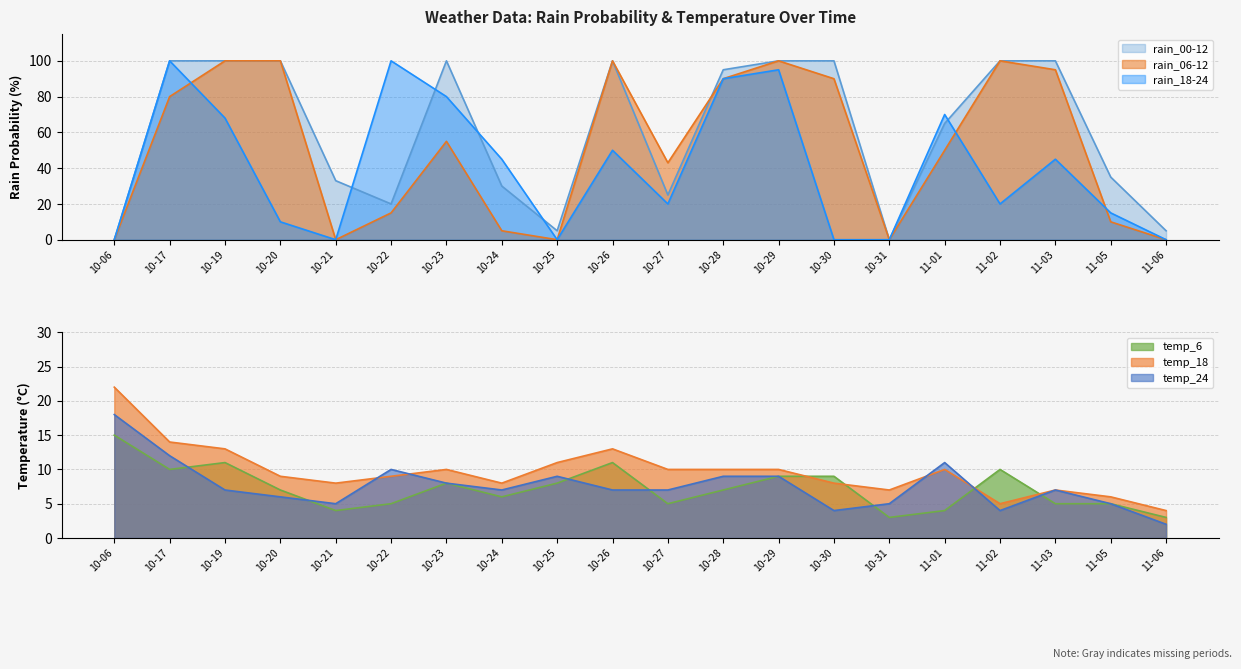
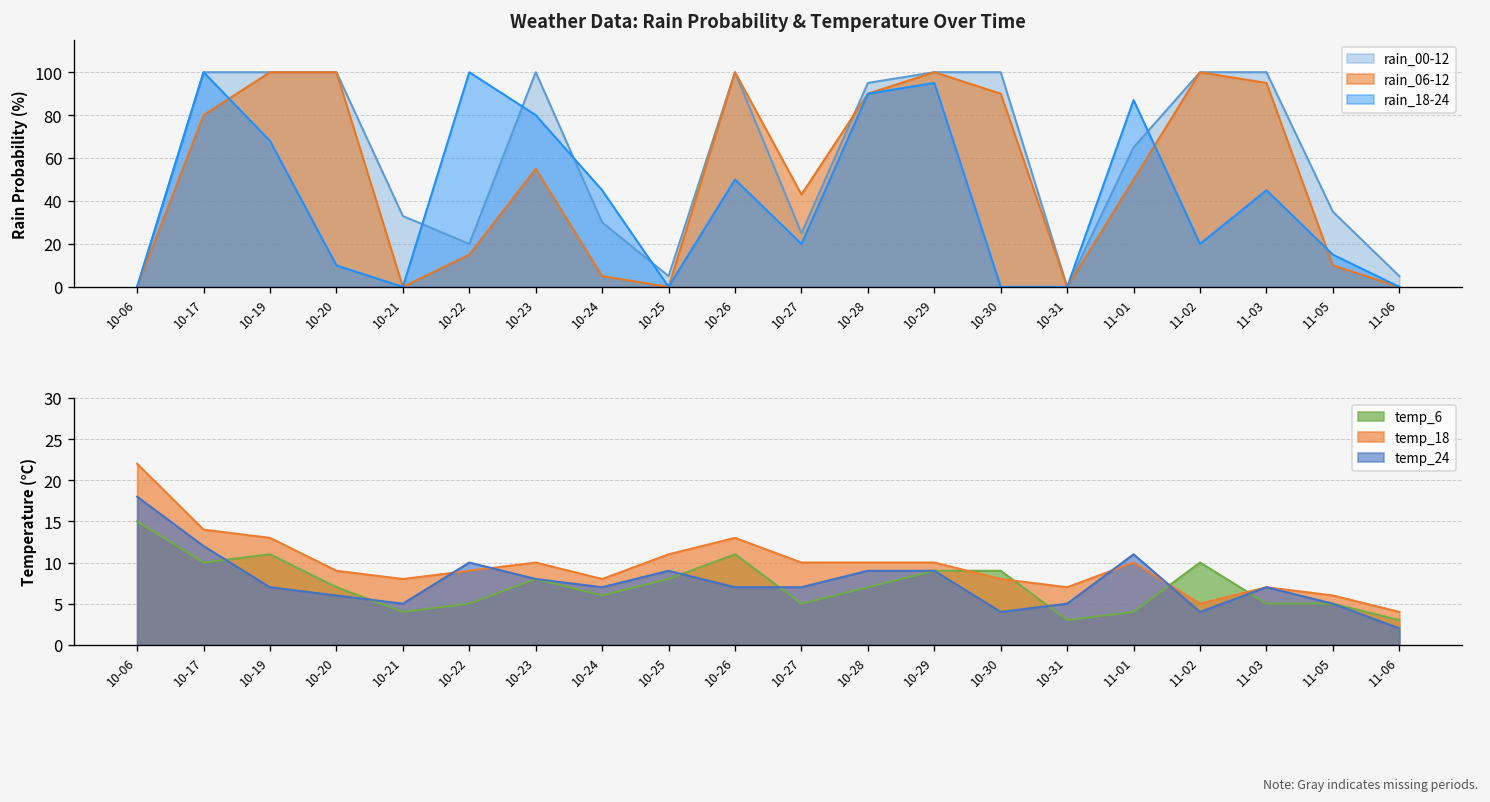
  {
    "Weather Data: Rain Probability & Temperature Over Time": {
      "rain_00-12": {
        "10-21": 33,
        "10-22": 20,
        "10-23": 100,
        "10-24": 30,
        "10-25": 5,
        "10-27": 25,
        "10-28": 95,
        "10-30": 100,
        "11-01": 65,
        "11-03": 100,
        "11-05": 35,
        "11-06": 5
      },
      "rain_06-12": {
        "10-17": 80,
        "10-22": 15,
        "10-23": 55,
        "10-24": 5,
        "10-27": 43,
        "10-30": 90,
        "11-01": 50,
        "11-03": 95,
        "11-05": 10
      },
      "rain_18-24": {
        "10-19": 68,
        "10-20": 10,
        "10-22": 100,
        "10-23": 80,
        "10-24": 45,
        "10-26": 50,
        "10-27": 20,
        "10-29": 95,
        "10-30": 0,
-       "11-01": 70,
+       "11-01": 87,
        "11-02": 20,
        "11-03": 45,
        "11-05": 15
      }
    }
  }
